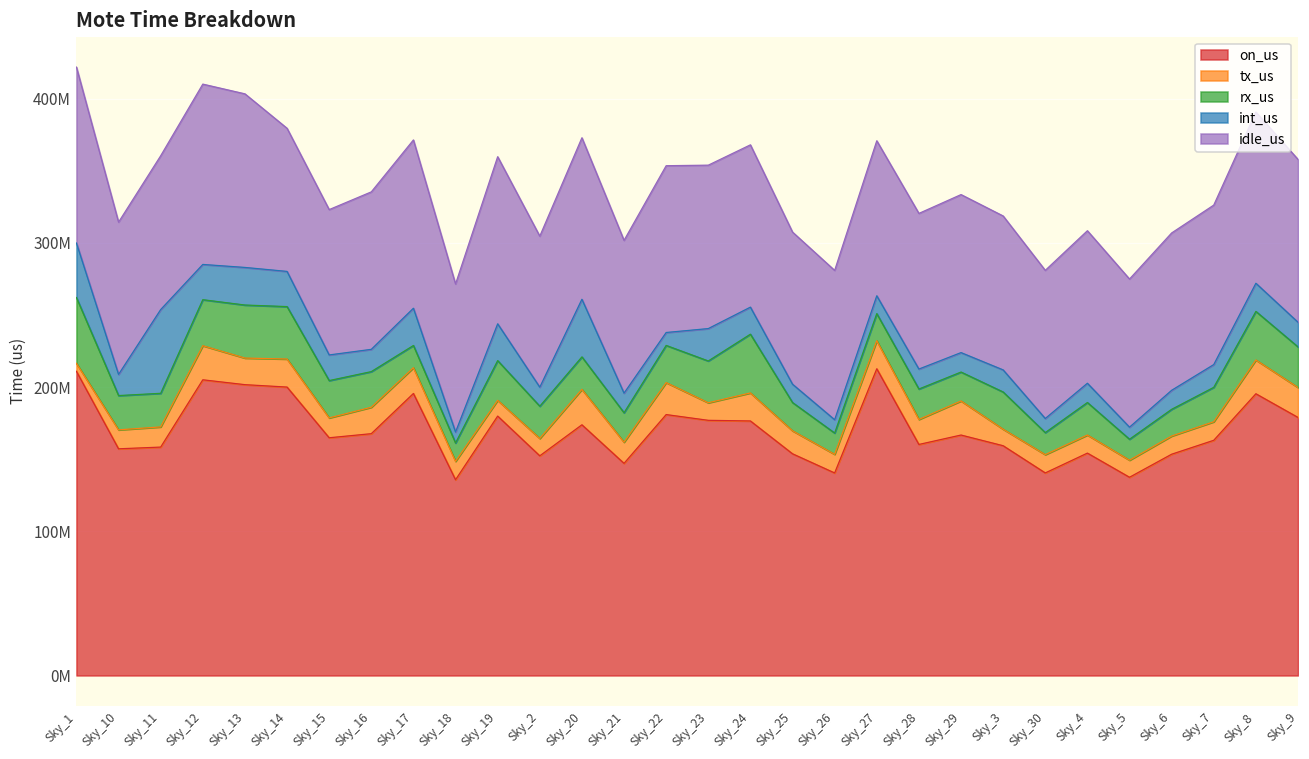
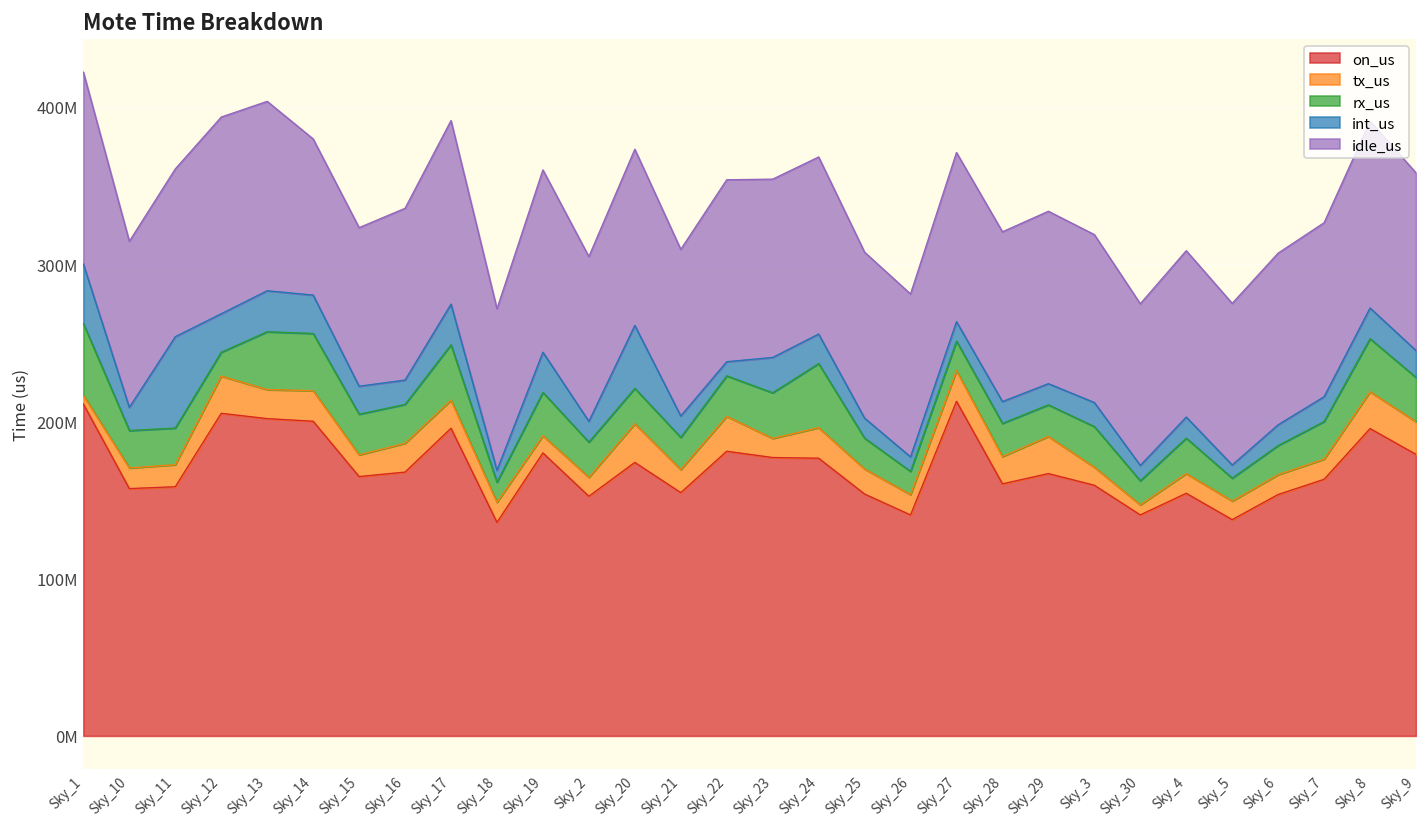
  {
    "on_us": {
      "Sky_1": 211000000,
      "Sky_10": 157000000,
      "Sky_11": 158000000,
      "Sky_12": 205000000,
      "Sky_13": 202000000,
      "Sky_14": 200000000,
      "Sky_15": 165000000,
      "Sky_16": 168000000,
      "Sky_17": 196000000,
      "Sky_18": 136000000,
      "Sky_19": 180000000,
      "Sky_2": 152000000,
      "Sky_20": 174000000,
-     "Sky_21": 147000000,
+     "Sky_21": 155000000,
      "Sky_22": 181000000,
      "Sky_23": 177000000,
      "Sky_24": 177000000,
      "Sky_25": 154000000,
      "Sky_26": 140000000,
      "Sky_27": 213000000,
      "Sky_28": 160000000,
      "Sky_29": 167000000,
      "Sky_3": 159000000,
      "Sky_30": 140000000,
      "Sky_4": 154000000,
      "Sky_5": 137000000,
      "Sky_6": 153000000,
      "Sky_7": 163000000,
      "Sky_8": 195000000,
      "Sky_9": 179000000
    },
    "tx_us": {
      "Sky_1": 6000000,
      "Sky_10": 13000000,
      "Sky_11": 14000000,
      "Sky_12": 24000000,
      "Sky_13": 18000000,
      "Sky_14": 19000000,
      "Sky_15": 14000000,
      "Sky_16": 18000000,
      "Sky_17": 18000000,
      "Sky_18": 13000000,
      "Sky_19": 11000000,
      "Sky_2": 12000000,
      "Sky_20": 25000000,
      "Sky_21": 15000000,
      "Sky_22": 22000000,
      "Sky_23": 12000000,
      "Sky_24": 19000000,
      "Sky_25": 16000000,
      "Sky_26": 13000000,
      "Sky_27": 19000000,
      "Sky_28": 17000000,
      "Sky_29": 24000000,
      "Sky_3": 11000000,
-     "Sky_30": 13000000,
+     "Sky_30": 6000000,
      "Sky_4": 13000000,
      "Sky_5": 12000000,
      "Sky_6": 13000000,
      "Sky_7": 13000000,
      "Sky_8": 23000000,
      "Sky_9": 21000000
    },
    "rx_us": {
      "Sky_1": 46000000,
      "Sky_10": 24000000,
      "Sky_11": 23000000,
-     "Sky_12": 32000000,
+     "Sky_12": 15000000,
      "Sky_13": 37000000,
      "Sky_14": 36000000,
      "Sky_15": 26000000,
      "Sky_16": 25000000,
-     "Sky_17": 15000000,
+     "Sky_17": 35000000,
      "Sky_18": 13000000,
      "Sky_19": 28000000,
      "Sky_2": 22000000,
      "Sky_20": 23000000,
      "Sky_21": 20000000,
      "Sky_22": 26000000,
      "Sky_23": 29000000,
      "Sky_24": 41000000,
      "Sky_25": 20000000,
      "Sky_26": 15000000,
      "Sky_27": 19000000,
      "Sky_28": 21000000,
      "Sky_29": 20000000,
      "Sky_3": 26000000,
      "Sky_30": 15000000,
      "Sky_4": 23000000,
      "Sky_5": 15000000,
      "Sky_6": 19000000,
      "Sky_7": 24000000,
      "Sky_8": 34000000,
      "Sky_9": 28000000
    },
    "int_us": {
      "Sky_1": 38000000,
      "Sky_10": 15000000,
      "Sky_11": 58000000,
      "Sky_12": 24000000,
      "Sky_13": 26000000,
      "Sky_14": 24000000,
      "Sky_15": 18000000,
      "Sky_16": 15000000,
      "Sky_17": 26000000,
      "Sky_18": 8000000,
      "Sky_19": 26000000,
      "Sky_2": 13000000,
      "Sky_20": 40000000,
      "Sky_21": 14000000,
      "Sky_22": 9000000,
      "Sky_23": 22000000,
      "Sky_24": 19000000,
      "Sky_25": 13000000,
      "Sky_26": 9000000,
      "Sky_27": 12000000,
      "Sky_28": 14000000,
      "Sky_29": 13000000,
      "Sky_3": 15000000,
      "Sky_30": 10000000,
      "Sky_4": 13000000,
      "Sky_5": 8000000,
      "Sky_6": 13000000,
      "Sky_7": 16000000,
      "Sky_8": 20000000,
      "Sky_9": 17000000
    },
    "idle_us": {
      "Sky_1": 122000000,
      "Sky_10": 106000000,
      "Sky_11": 107000000,
      "Sky_12": 125000000,
      "Sky_13": 120000000,
      "Sky_14": 99000000,
      "Sky_15": 101000000,
      "Sky_16": 109000000,
      "Sky_17": 117000000,
      "Sky_18": 103000000,
      "Sky_19": 116000000,
      "Sky_2": 105000000,
      "Sky_20": 112000000,
      "Sky_21": 106000000,
      "Sky_22": 116000000,
      "Sky_23": 113000000,
      "Sky_24": 113000000,
      "Sky_25": 106000000,
      "Sky_26": 104000000,
      "Sky_27": 108000000,
      "Sky_28": 108000000,
      "Sky_29": 110000000,
      "Sky_3": 107000000,
      "Sky_30": 103000000,
      "Sky_4": 106000000,
      "Sky_5": 103000000,
      "Sky_6": 109000000,
      "Sky_7": 111000000,
      "Sky_9": 113000000
    }
  }
